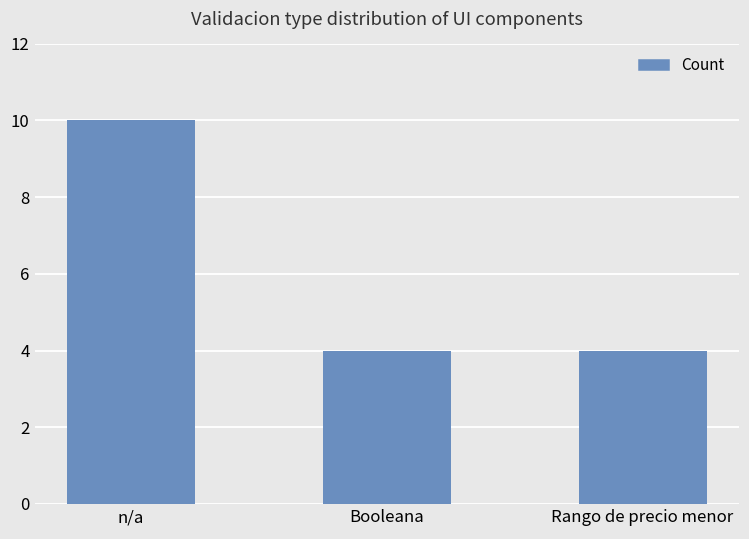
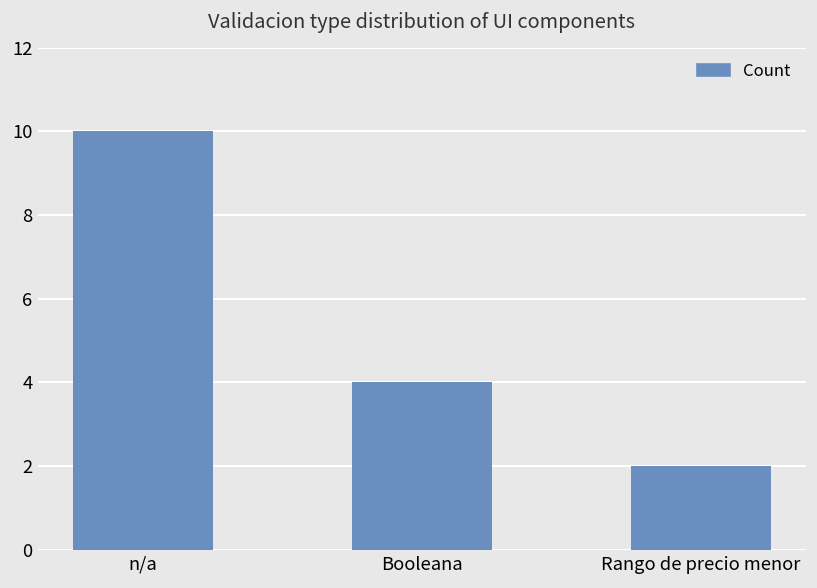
  {
    "n/a": 10,
    "Booleana": 4,
-   "Rango de precio menor": 4
+   "Rango de precio menor": 2
  }
